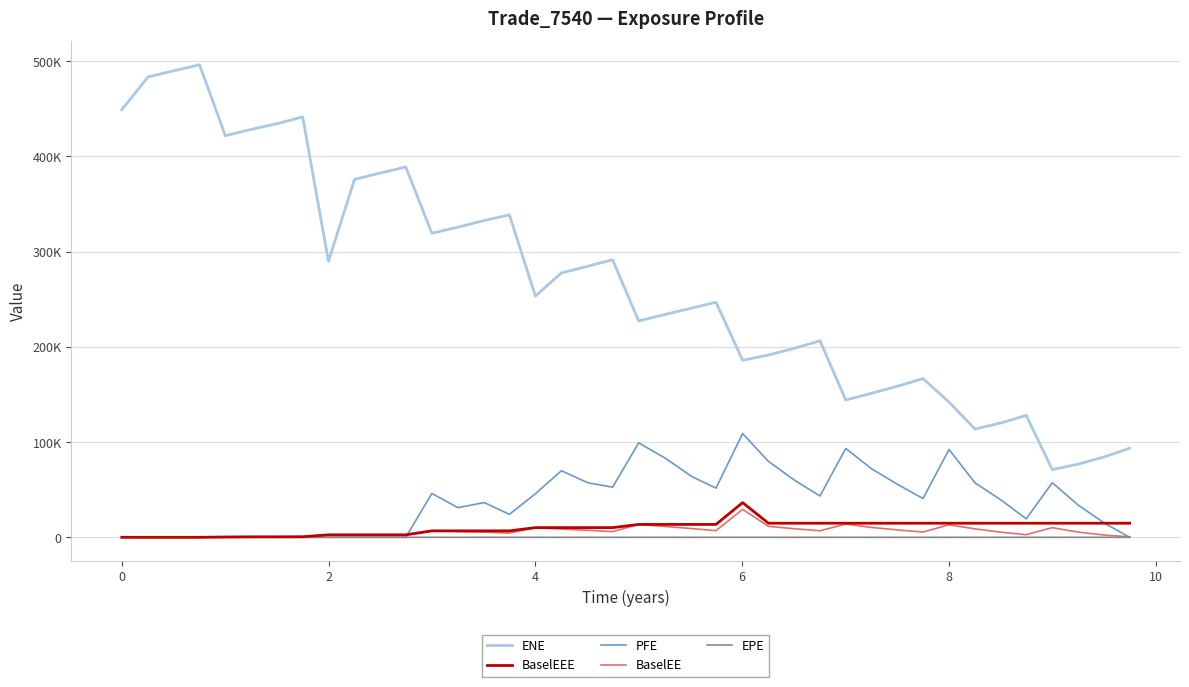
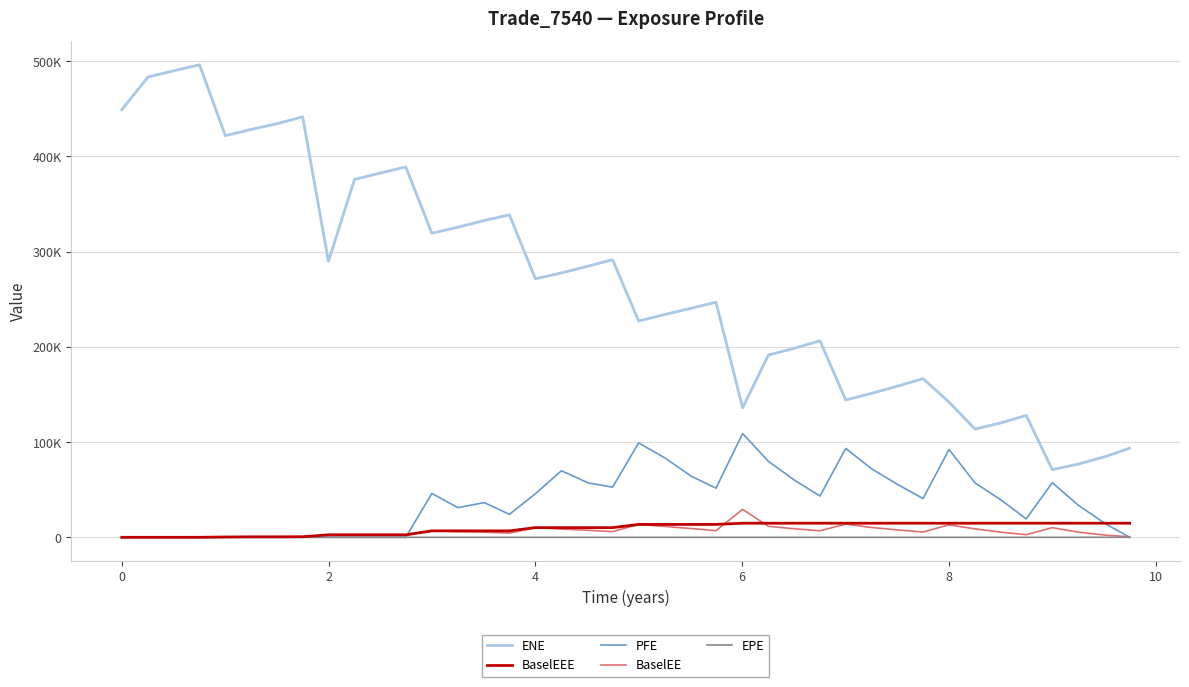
  {
    "ENE": {
      "0": 450000,
      "2": 290000,
-     "4": 250000,
-     "6": 190000,
+     "4": 270000,
+     "6": 140000,
      "8": 140000
    },
    "BaselEEE": {
-     "6": 40000
+     "6": 10000
    },
    "PFE": {
      "4": 50000,
      "6": 110000,
      "8": 90000
    },
    "BaselEE": {
      "6": 30000
    },
    "EPE": {
      "4": 0,
      "6": 0,
      "8": 0
    }
  }
